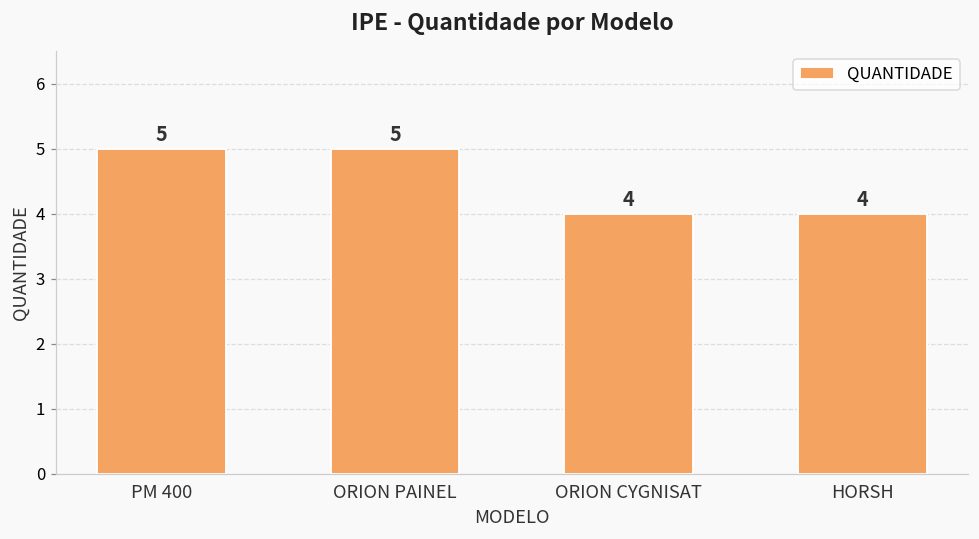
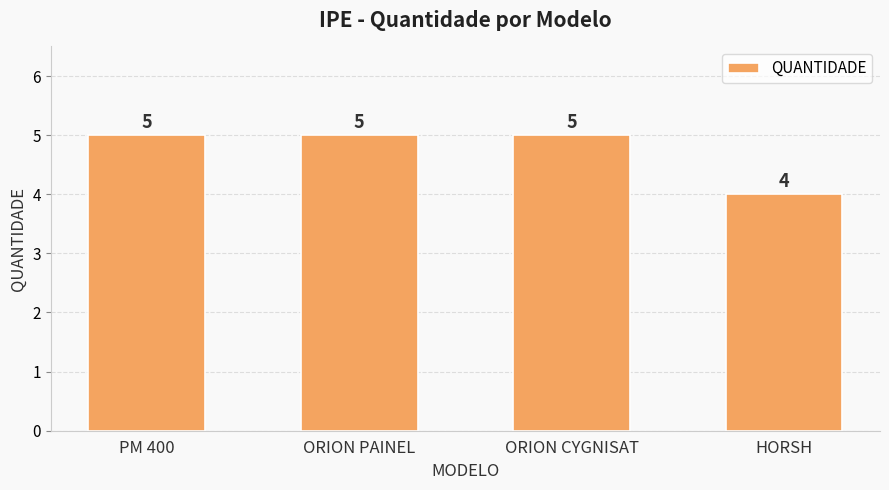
  {
    "PM 400": 5,
    "ORION PAINEL": 5,
-   "ORION CYGNISAT": 4,
+   "ORION CYGNISAT": 5,
    "HORSH": 4
  }
